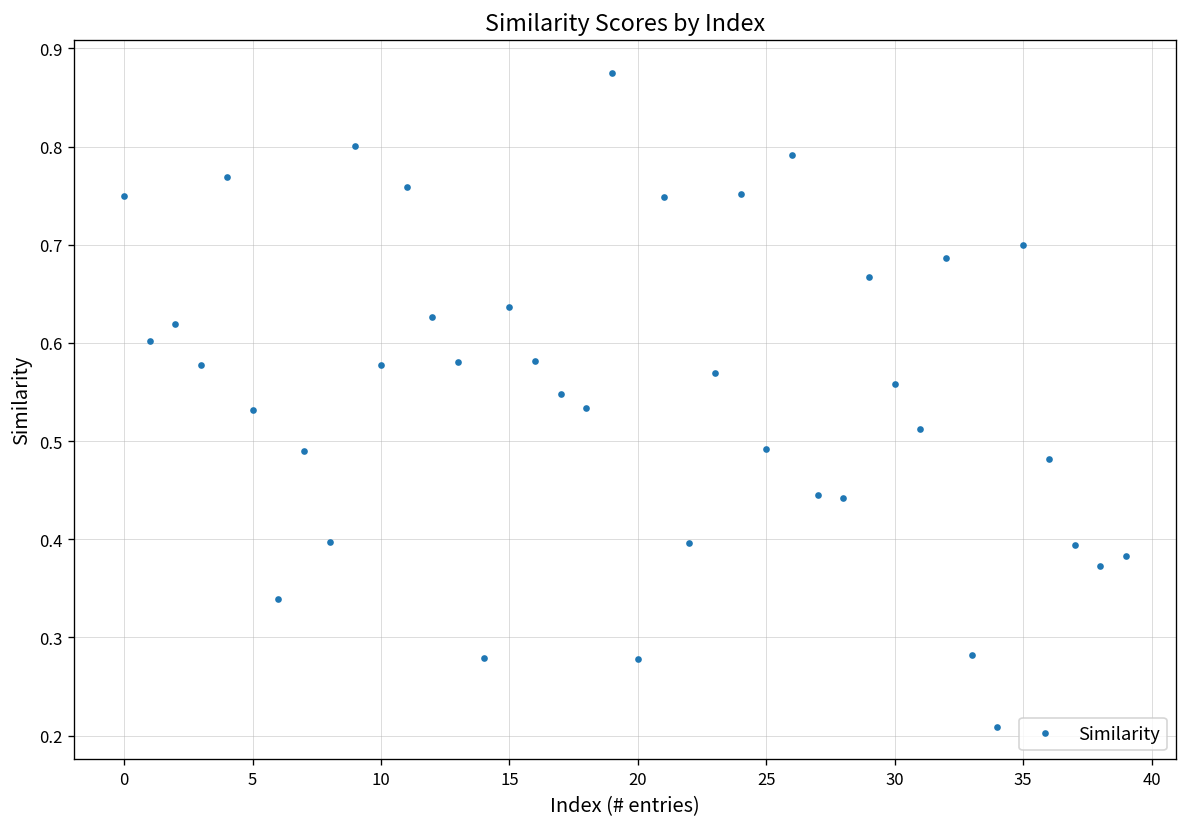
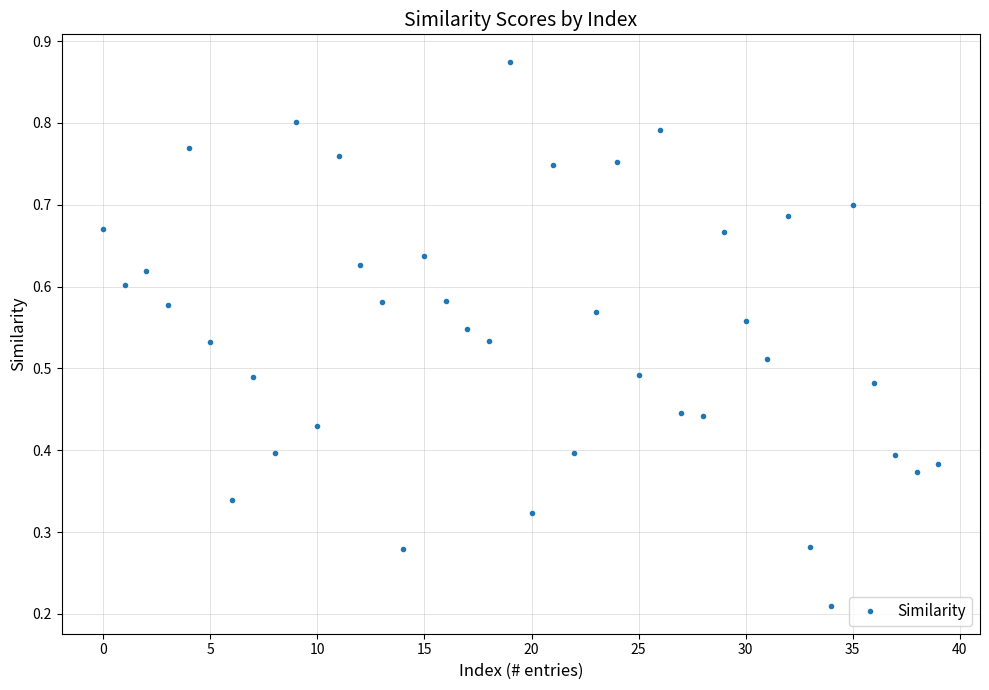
  {
-   "0": 0.75,
+   "0": 0.67,
    "5": 0.53,
-   "10": 0.58,
+   "10": 0.43,
    "15": 0.64,
-   "20": 0.28,
+   "20": 0.32,
    "25": 0.49,
    "30": 0.56,
    "35": 0.70
  }
